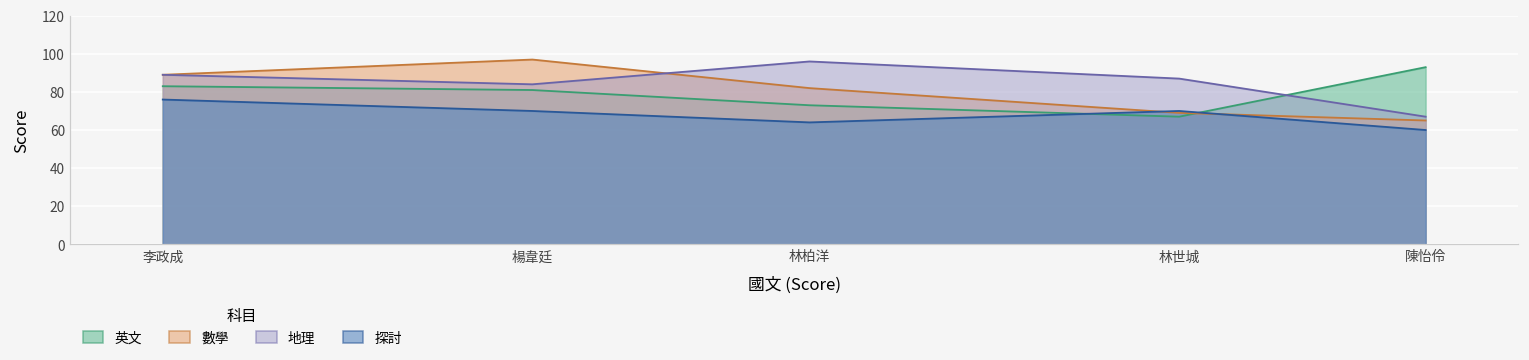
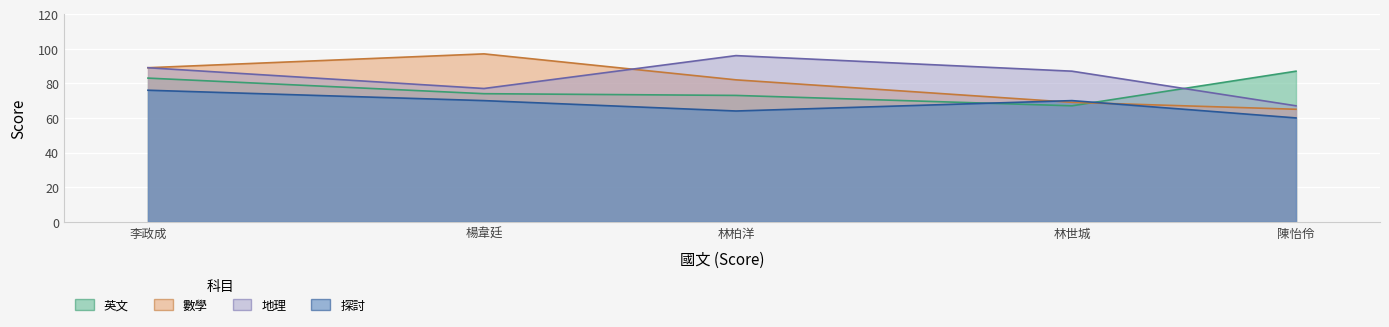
  {
    "英文": {
      "李政成": 83,
-     "楊韋廷": 81,
+     "楊韋廷": 74,
      "林柏洋": 73,
      "林世城": 67,
-     "陳怡伶": 93
+     "陳怡伶": 87
    },
    "數學": {
      "楊韋廷": 97,
      "林柏洋": 82,
      "陳怡伶": 65
    },
    "地理": {
-     "楊韋廷": 84,
+     "楊韋廷": 77,
      "林柏洋": 96,
      "林世城": 87,
      "陳怡伶": 67
    },
    "探討": {
      "李政成": 76,
      "楊韋廷": 70,
      "林柏洋": 64,
      "陳怡伶": 60
    }
  }
